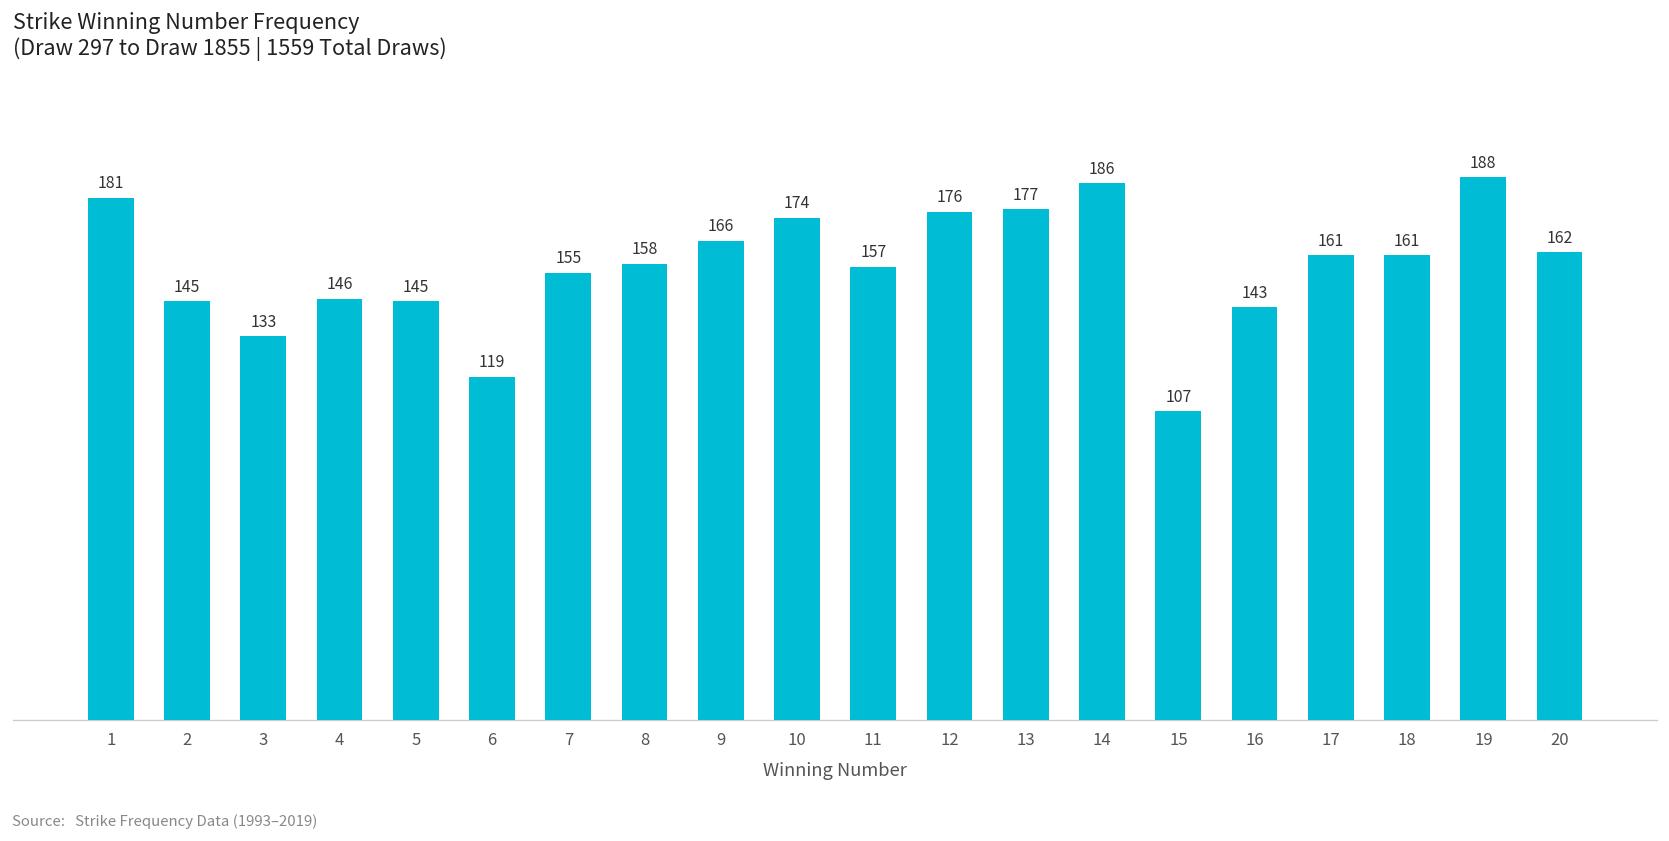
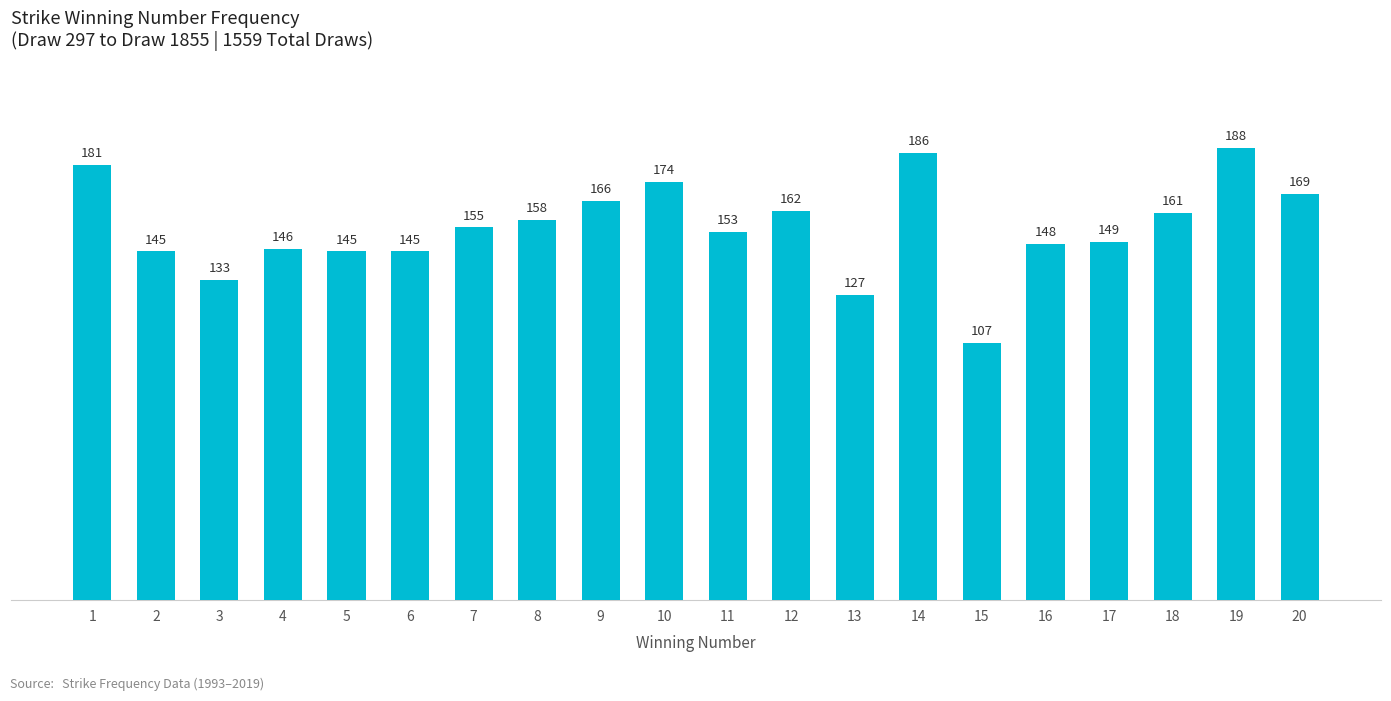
  {
    "1": 181,
    "2": 145,
    "3": 133,
    "4": 146,
    "5": 145,
-   "6": 119,
+   "6": 145,
    "7": 155,
    "8": 158,
    "9": 166,
    "10": 174,
-   "11": 157,
-   "12": 176,
-   "13": 177,
+   "11": 153,
+   "12": 162,
+   "13": 127,
    "14": 186,
    "15": 107,
-   "16": 143,
-   "17": 161,
+   "16": 148,
+   "17": 149,
    "18": 161,
    "19": 188,
-   "20": 162
+   "20": 169
  }
